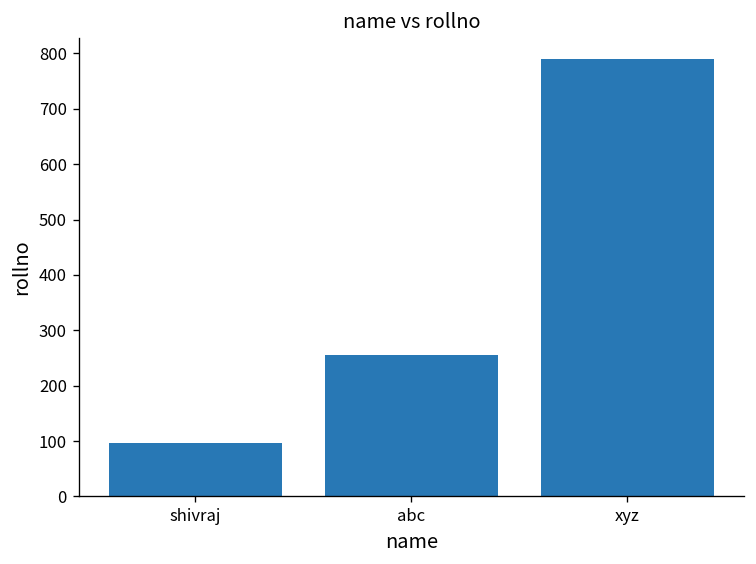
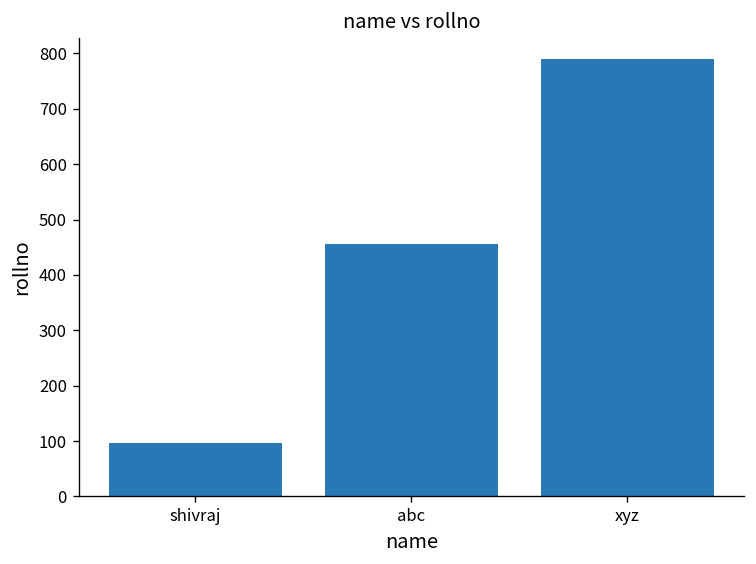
  {
    "shivraj": 100,
-   "abc": 260,
+   "abc": 460,
    "xyz": 790
  }
